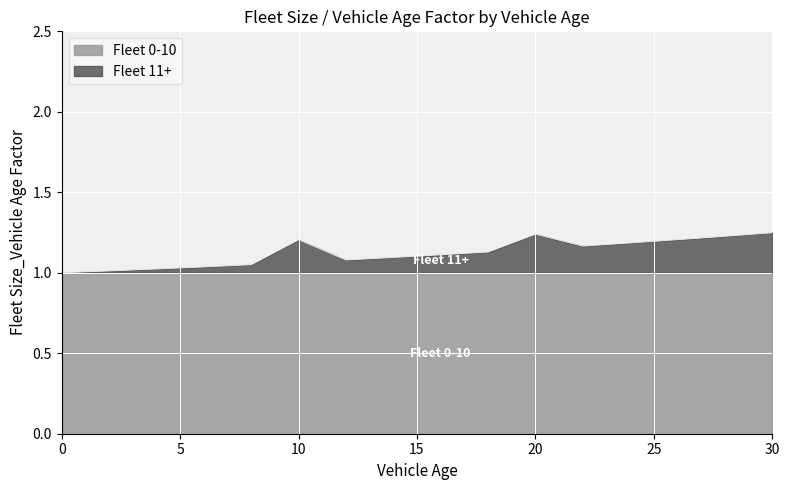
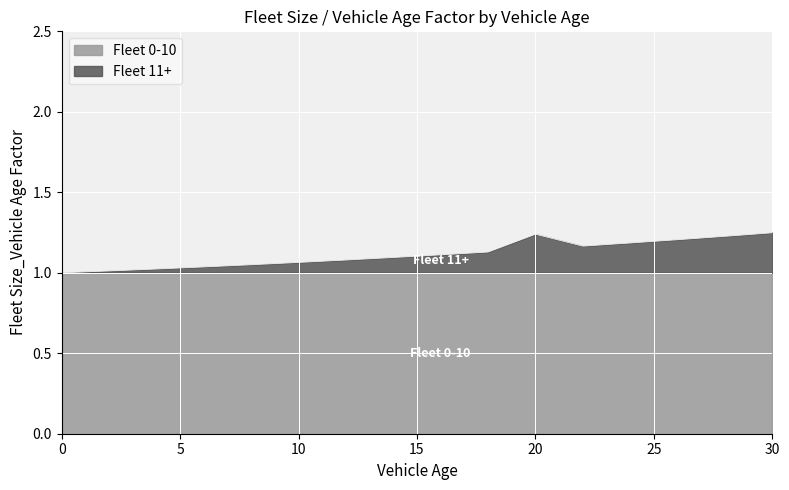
  {
    "Fleet 0-10": {
      "10": 1.00,
      "20": 1.00,
      "30": 1.00
    },
    "Fleet 11+": {
-     "10": 1.20,
+     "10": 1.06,
      "20": 1.24,
      "30": 1.25
    }
  }
